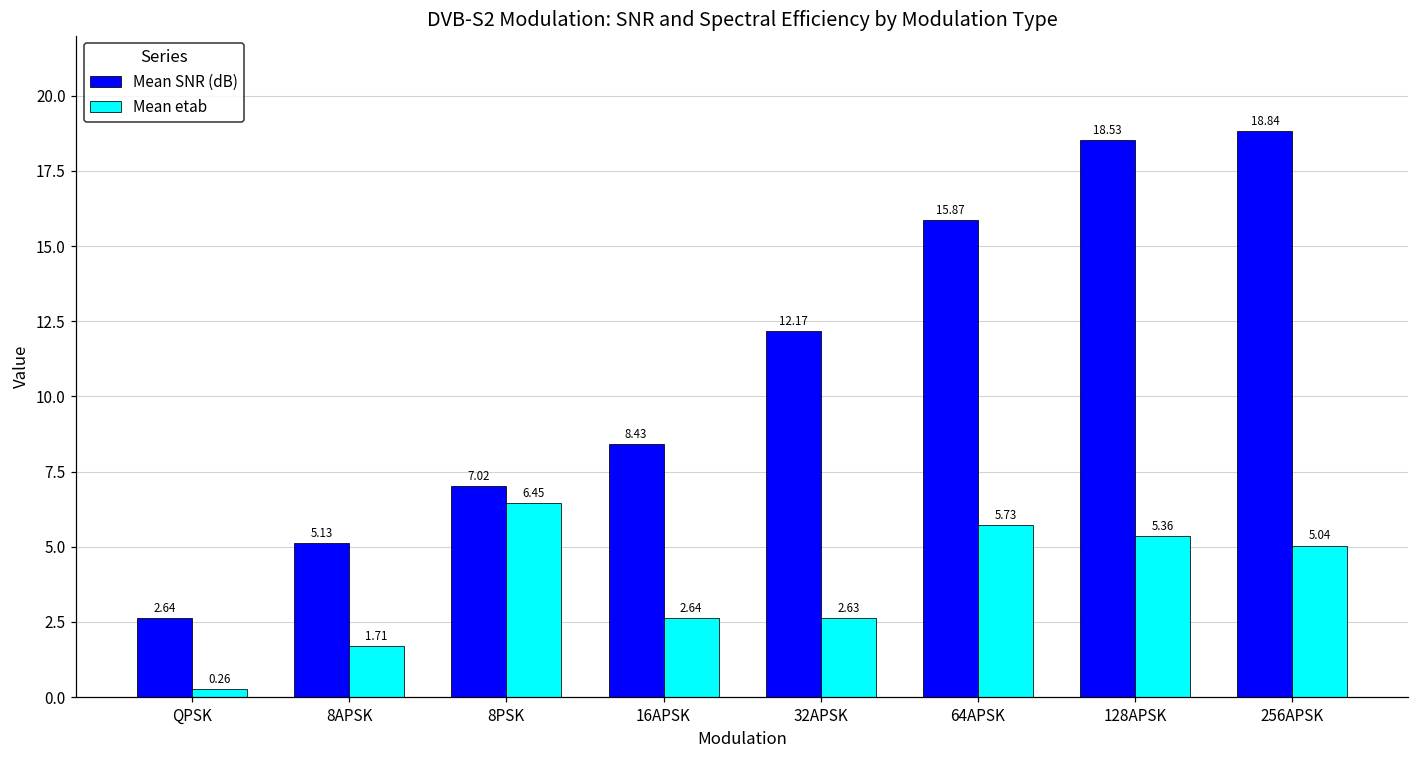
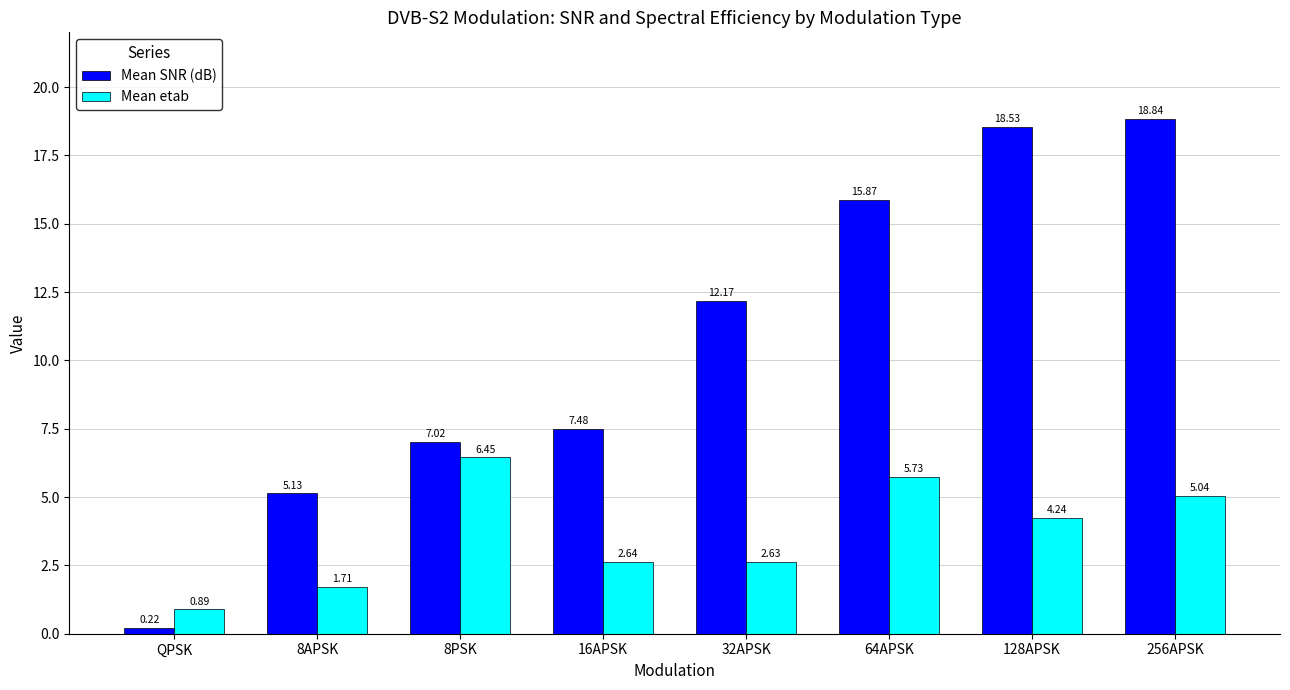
  {
    "Mean SNR (dB)": {
-     "QPSK": 2.64,
+     "QPSK": 0.22,
      "8APSK": 5.13,
      "8PSK": 7.02,
-     "16APSK": 8.43,
+     "16APSK": 7.48,
      "32APSK": 12.17,
      "64APSK": 15.87,
      "128APSK": 18.53,
      "256APSK": 18.84
    },
    "Mean etab": {
-     "QPSK": 0.26,
+     "QPSK": 0.89,
      "8APSK": 1.71,
      "8PSK": 6.45,
      "16APSK": 2.64,
      "32APSK": 2.63,
      "64APSK": 5.73,
-     "128APSK": 5.36,
+     "128APSK": 4.24,
      "256APSK": 5.04
    }
  }
